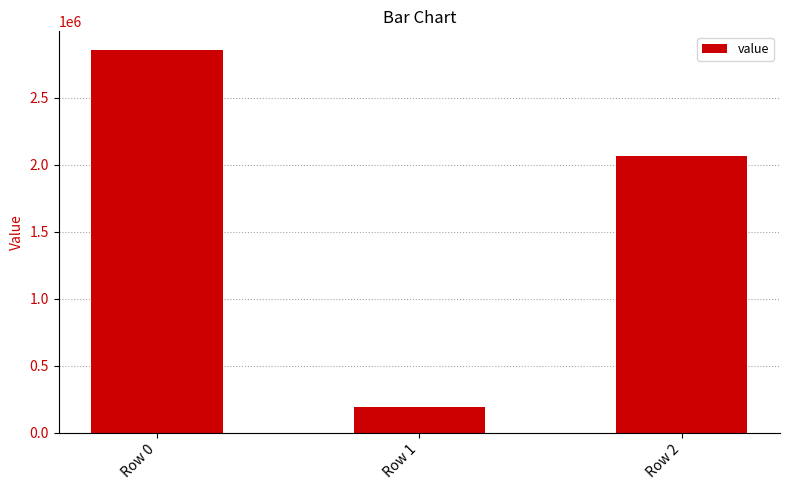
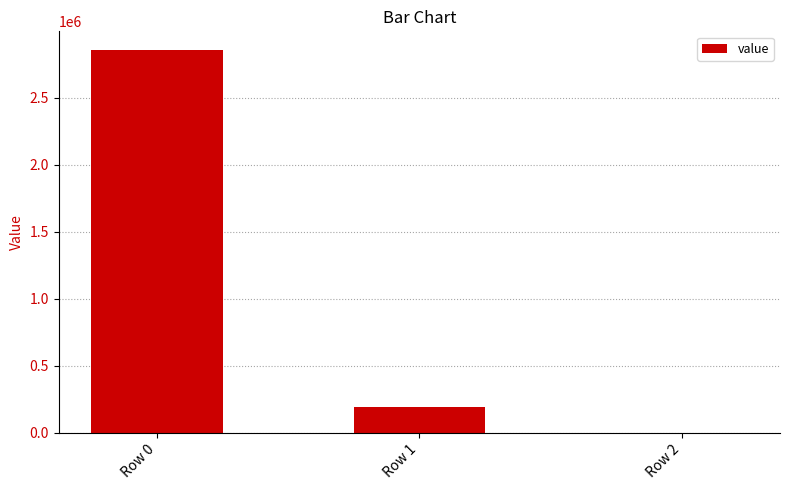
  {
    "Row 0": 2850000,
    "Row 1": 190000,
-   "Row 2": 2060000
+   "Row 2": 0
  }
